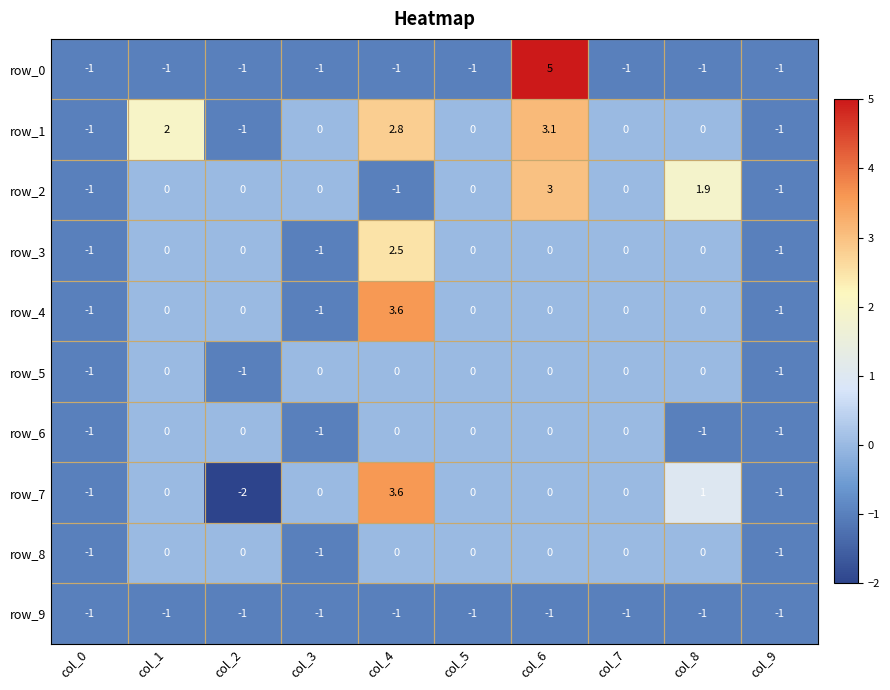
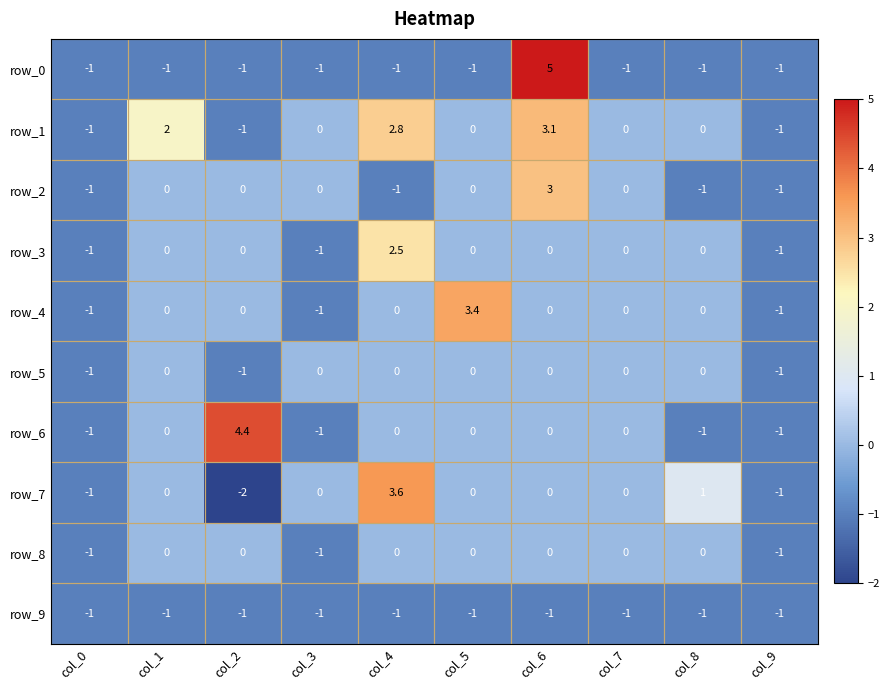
  {
    "row_0": {
      "col_0": -1,
      "col_1": -1,
      "col_2": -1,
      "col_3": -1,
      "col_4": -1,
      "col_5": -1,
      "col_6": 5,
      "col_7": -1,
      "col_8": -1,
      "col_9": -1
    },
    "row_1": {
      "col_0": -1,
      "col_1": 2,
      "col_2": -1,
      "col_3": 0,
      "col_4": 2.8,
      "col_5": 0,
      "col_6": 3.1,
      "col_7": 0,
      "col_8": 0,
      "col_9": -1
    },
    "row_2": {
      "col_0": -1,
      "col_1": 0,
      "col_2": 0,
      "col_3": 0,
      "col_4": -1,
      "col_5": 0,
      "col_6": 3,
      "col_7": 0,
-     "col_8": 1.9,
+     "col_8": -1,
      "col_9": -1
    },
    "row_3": {
      "col_0": -1,
      "col_1": 0,
      "col_2": 0,
      "col_3": -1,
      "col_4": 2.5,
      "col_5": 0,
      "col_6": 0,
      "col_7": 0,
      "col_8": 0,
      "col_9": -1
    },
    "row_4": {
      "col_0": -1,
      "col_1": 0,
      "col_2": 0,
      "col_3": -1,
-     "col_4": 3.6,
-     "col_5": 0,
+     "col_4": 0,
+     "col_5": 3.4,
      "col_6": 0,
      "col_7": 0,
      "col_8": 0,
      "col_9": -1
    },
    "row_5": {
      "col_0": -1,
      "col_1": 0,
      "col_2": -1,
      "col_3": 0,
      "col_4": 0,
      "col_5": 0,
      "col_6": 0,
      "col_7": 0,
      "col_8": 0,
      "col_9": -1
    },
    "row_6": {
      "col_0": -1,
      "col_1": 0,
-     "col_2": 0,
+     "col_2": 4.4,
      "col_3": -1,
      "col_4": 0,
      "col_5": 0,
      "col_6": 0,
      "col_7": 0,
      "col_8": -1,
      "col_9": -1
    },
    "row_7": {
      "col_0": -1,
      "col_1": 0,
      "col_2": -2,
      "col_3": 0,
      "col_4": 3.6,
      "col_5": 0,
      "col_6": 0,
      "col_7": 0,
      "col_9": -1
    },
    "row_8": {
      "col_0": -1,
      "col_1": 0,
      "col_2": 0,
      "col_3": -1,
      "col_4": 0,
      "col_5": 0,
      "col_6": 0,
      "col_7": 0,
      "col_8": 0,
      "col_9": -1
    },
    "row_9": {
      "col_0": -1,
      "col_1": -1,
      "col_2": -1,
      "col_3": -1,
      "col_4": -1,
      "col_5": -1,
      "col_6": -1,
      "col_7": -1,
      "col_8": -1,
      "col_9": -1
    }
  }
